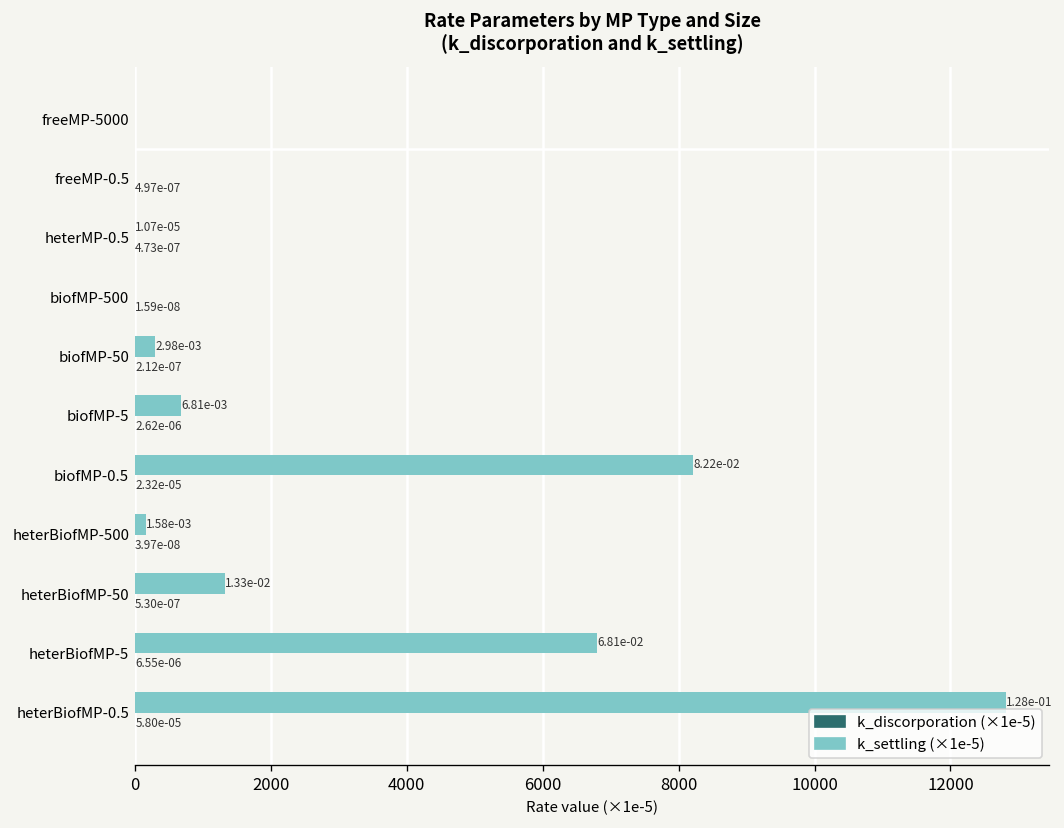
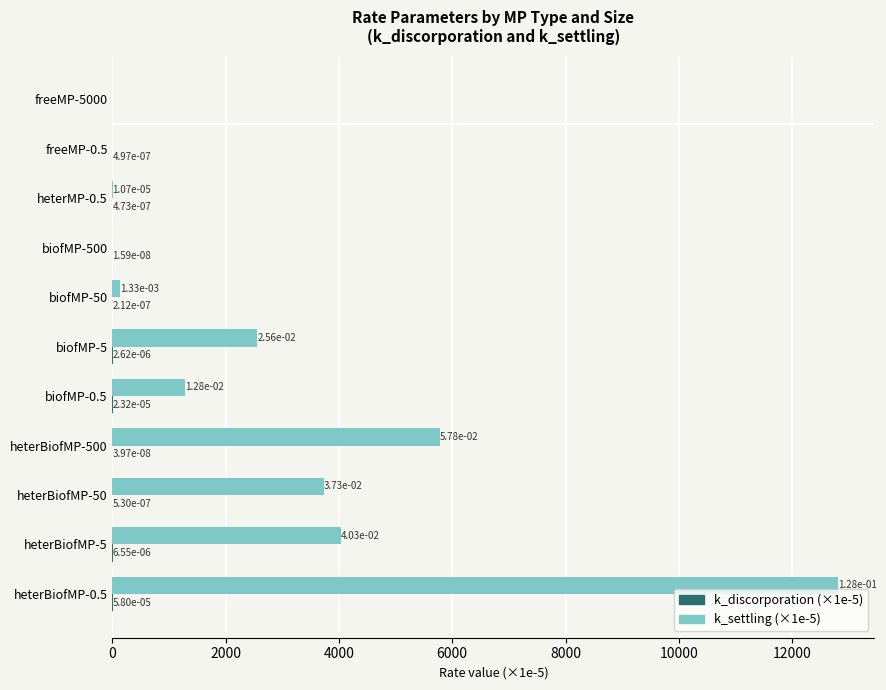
  {
    "k_discorporation (×1e-5)": {
      "freeMP-0.5": "4.97e-07",
      "heterMP-0.5": "4.73e-07",
      "biofMP-500": "1.59e-08",
      "biofMP-50": "2.12e-07",
      "biofMP-5": "2.62e-06",
      "heterBiofMP-500": "3.97e-08",
      "heterBiofMP-50": "5.30e-07"
    },
    "k_settling (×1e-5)": {
-     "biofMP-50": "2.98e-03",
-     "biofMP-5": "6.81e-03",
-     "biofMP-0.5": "8.22e-02",
-     "heterBiofMP-500": "1.58e-03",
-     "heterBiofMP-50": "1.33e-02",
-     "heterBiofMP-5": "6.81e-02"
+     "biofMP-50": "1.33e-03",
+     "biofMP-5": "2.56e-02",
+     "biofMP-0.5": "1.28e-02",
+     "heterBiofMP-500": "5.78e-02",
+     "heterBiofMP-50": "3.73e-02",
+     "heterBiofMP-5": "4.03e-02"
    }
  }
